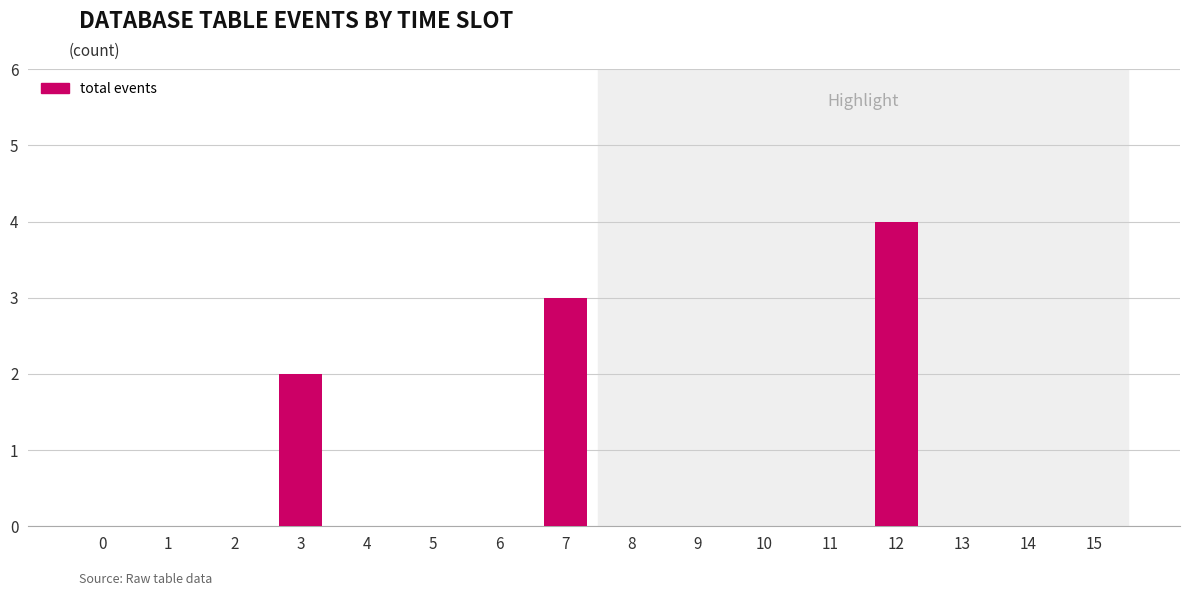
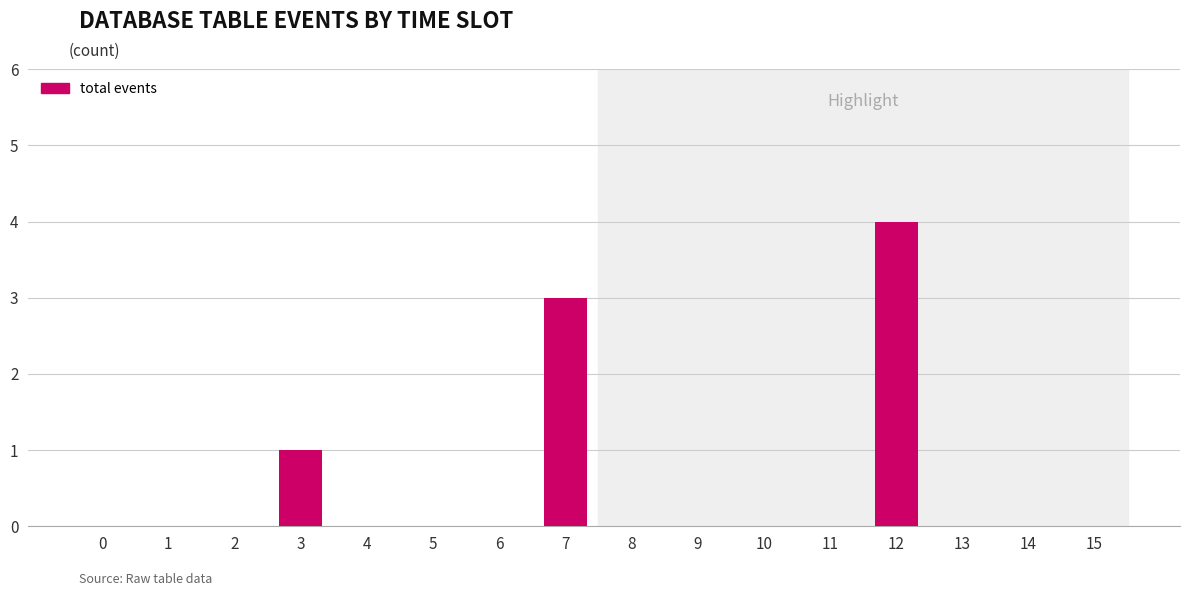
  {
    "0": 0,
    "1": 0,
    "2": 0,
-   "3": 2,
+   "3": 1,
    "4": 0,
    "5": 0,
    "6": 0,
    "7": 3,
    "8": 0,
    "9": 0,
    "10": 0,
    "11": 0,
    "12": 4,
    "13": 0,
    "14": 0,
    "15": 0
  }
